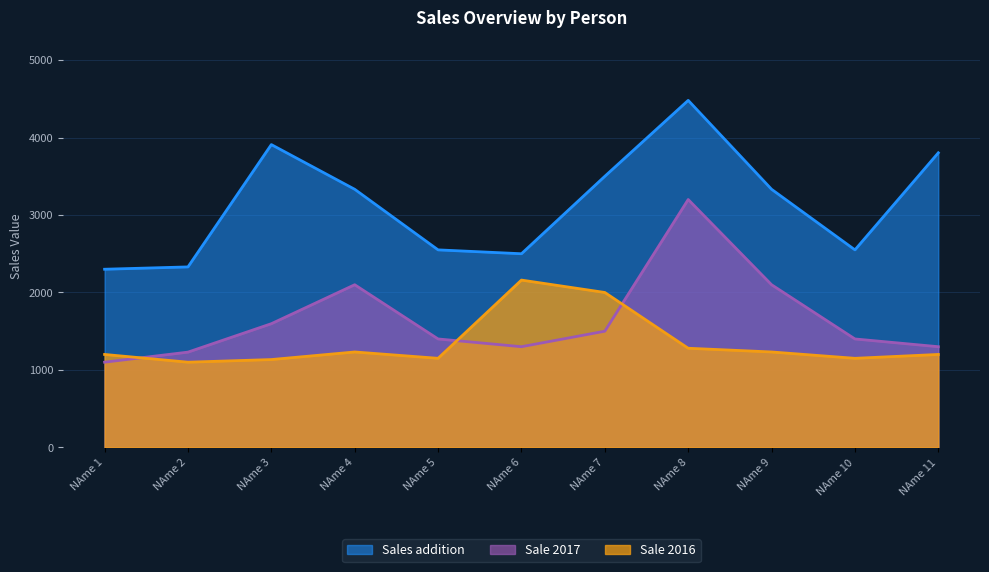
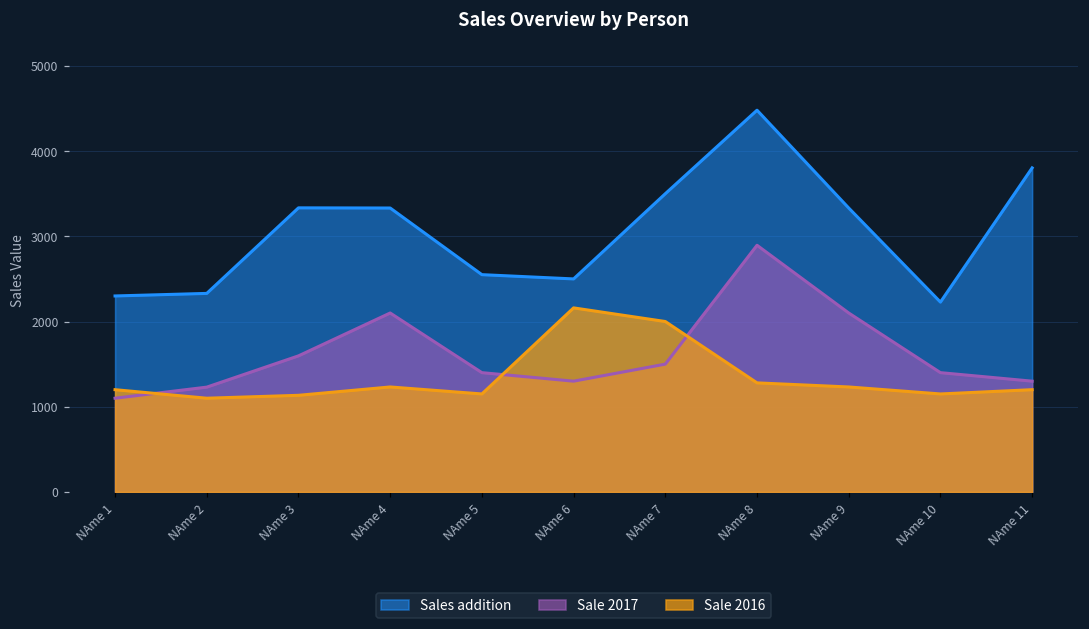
  {
    "Sales addition": {
      "NAme 1": 2300,
      "NAme 2": 2300,
-     "NAme 3": 3900,
+     "NAme 3": 3300,
      "NAme 4": 3300,
      "NAme 5": 2600,
      "NAme 6": 2500,
      "NAme 7": 3500,
      "NAme 8": 4500,
      "NAme 9": 3300,
-     "NAme 10": 2600,
+     "NAme 10": 2200,
      "NAme 11": 3800
    },
    "Sale 2017": {
      "NAme 1": 1100,
      "NAme 2": 1200,
      "NAme 3": 1600,
      "NAme 4": 2100,
      "NAme 5": 1400,
      "NAme 6": 1300,
      "NAme 7": 1500,
-     "NAme 8": 3200,
+     "NAme 8": 2900,
      "NAme 9": 2100,
      "NAme 10": 1400,
      "NAme 11": 1300
    },
    "Sale 2016": {
      "NAme 1": 1200,
      "NAme 2": 1100,
      "NAme 3": 1100,
      "NAme 4": 1200,
      "NAme 5": 1200,
      "NAme 6": 2200,
      "NAme 7": 2000,
      "NAme 8": 1300,
      "NAme 9": 1200,
      "NAme 10": 1200,
      "NAme 11": 1200
    }
  }
